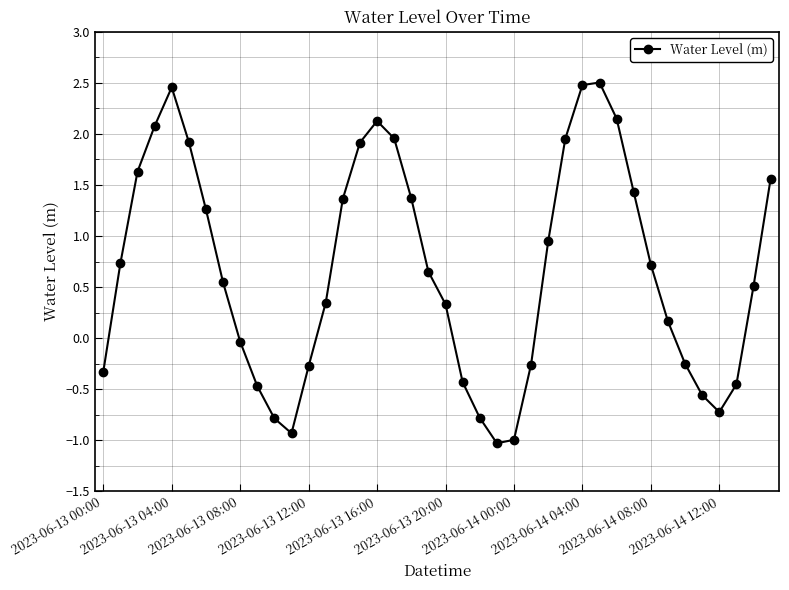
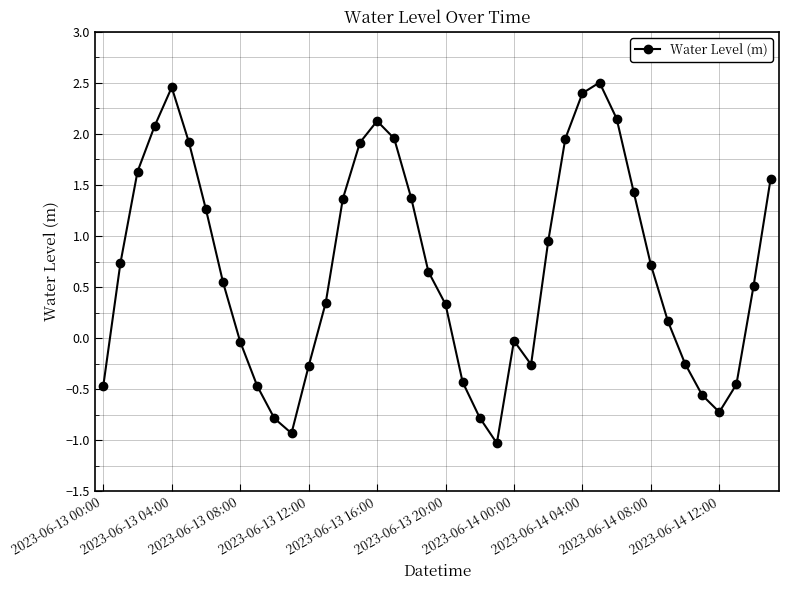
  {
-   "2023-06-13 00:00": -0.33,
+   "2023-06-13 00:00": -0.47,
    "2023-06-13 04:00": 2.46,
    "2023-06-13 08:00": -0.03,
    "2023-06-13 12:00": -0.27,
    "2023-06-13 16:00": 2.13,
    "2023-06-13 20:00": 0.33,
-   "2023-06-14 00:00": -1.00,
-   "2023-06-14 04:00": 2.48,
+   "2023-06-14 00:00": -0.03,
+   "2023-06-14 04:00": 2.40,
    "2023-06-14 08:00": 0.72,
    "2023-06-14 12:00": -0.72
  }
